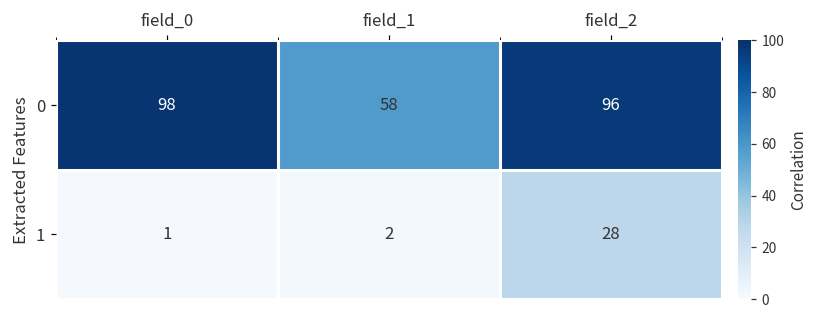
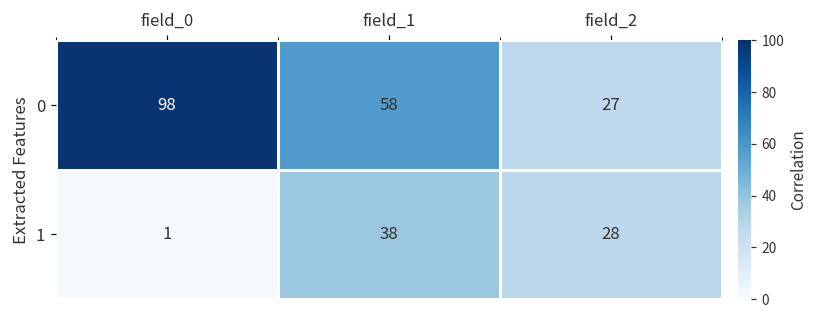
  {
    "0": {
      "field_0": 98,
      "field_1": 58,
-     "field_2": 96
+     "field_2": 27
    },
    "1": {
      "field_0": 1,
-     "field_1": 2,
+     "field_1": 38,
      "field_2": 28
    }
  }
